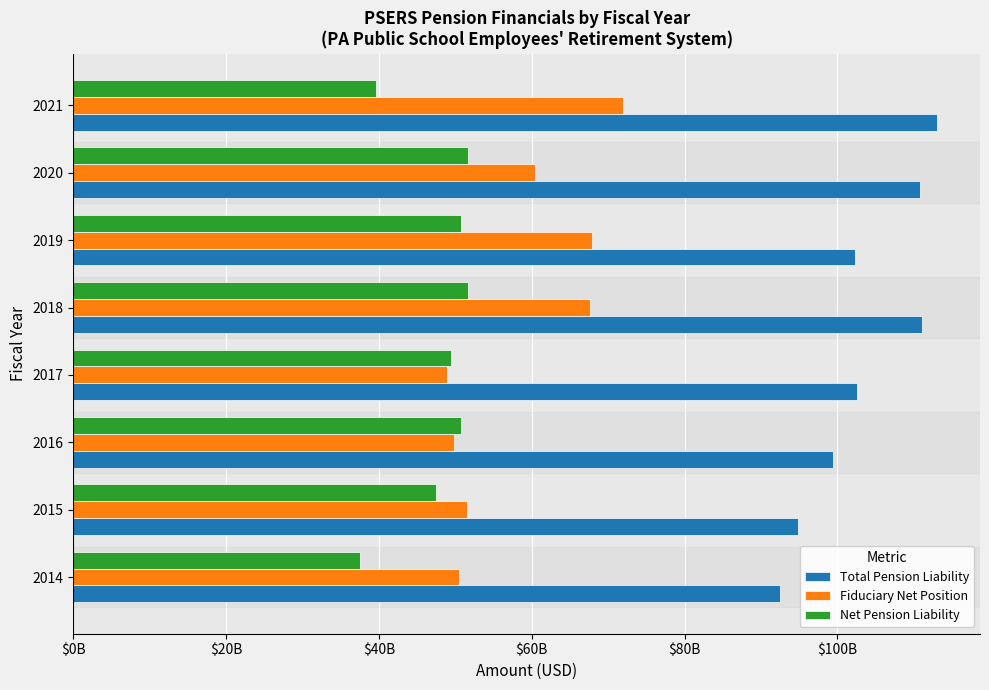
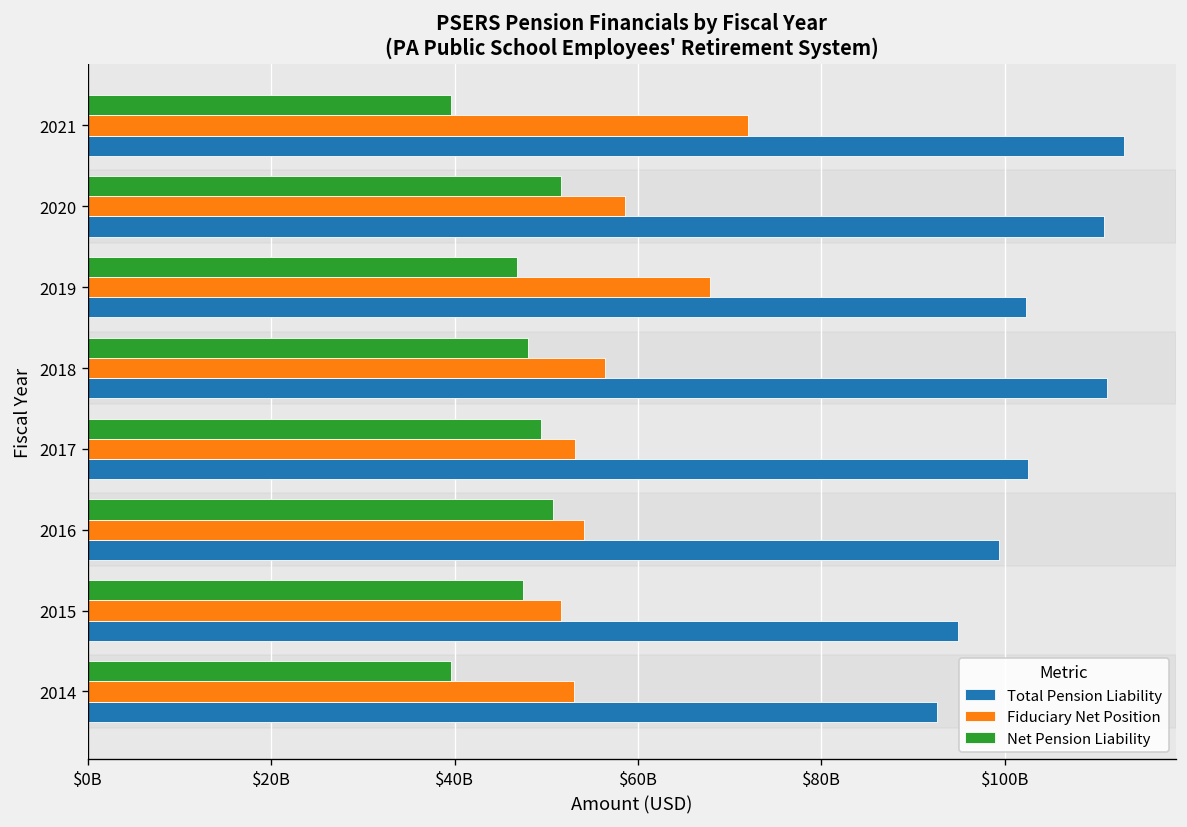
  {
    "Total Pension Liability": {
      "2021": "$113000000000",
      "2020": "$111000000000",
      "2019": "$102000000000",
      "2018": "$111000000000",
      "2017": "$103000000000",
      "2016": "$99000000000",
      "2015": "$95000000000",
      "2014": "$93000000000"
    },
    "Fiduciary Net Position": {
      "2021": "$72000000000",
-     "2020": "$60000000000",
+     "2020": "$59000000000",
      "2019": "$68000000000",
-     "2018": "$68000000000",
-     "2017": "$49000000000",
-     "2016": "$50000000000",
+     "2018": "$56000000000",
+     "2017": "$53000000000",
+     "2016": "$54000000000",
      "2015": "$52000000000",
-     "2014": "$50000000000"
+     "2014": "$53000000000"
    },
    "Net Pension Liability": {
      "2021": "$40000000000",
      "2020": "$52000000000",
-     "2019": "$51000000000",
-     "2018": "$52000000000",
+     "2019": "$47000000000",
+     "2018": "$48000000000",
      "2017": "$49000000000",
      "2016": "$51000000000",
      "2015": "$47000000000",
-     "2014": "$37000000000"
+     "2014": "$40000000000"
    }
  }
